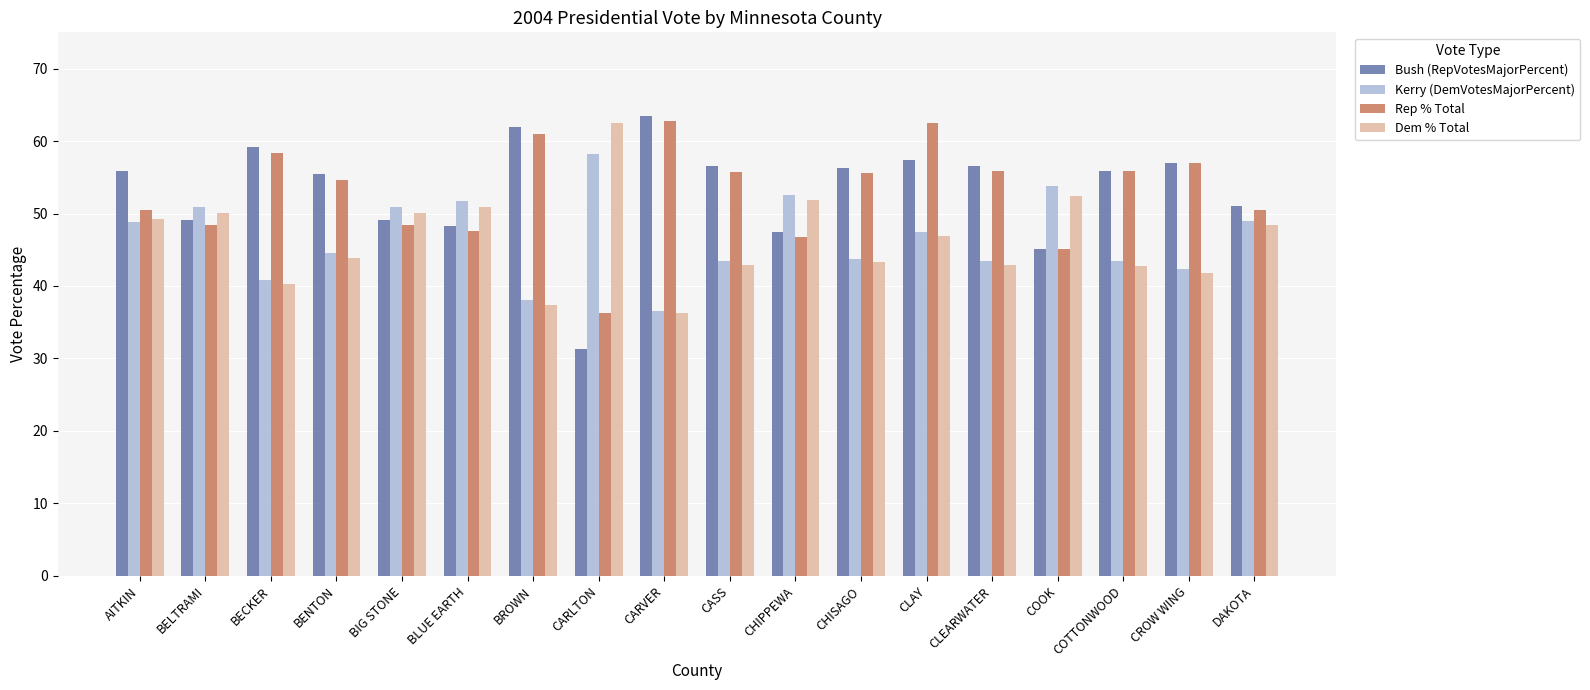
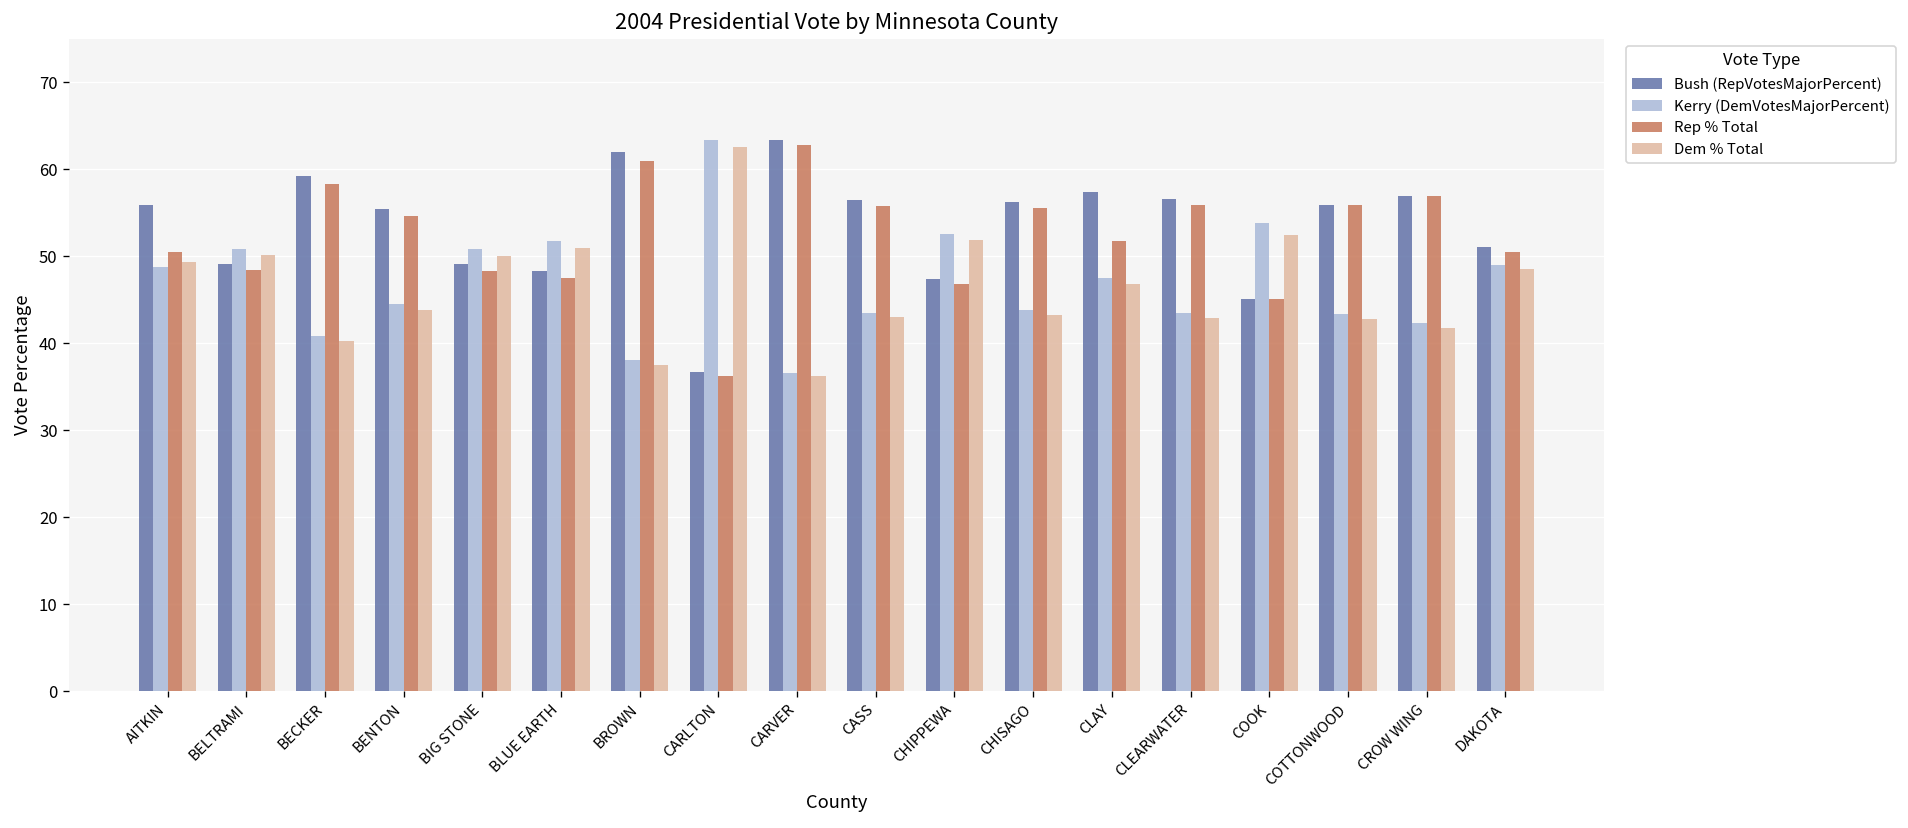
  {
    "Bush (RepVotesMajorPercent)": {
      "AITKIN": 56,
      "BELTRAMI": 49,
      "BECKER": 59,
      "BENTON": 55,
      "BIG STONE": 49,
      "BLUE EARTH": 48,
      "BROWN": 62,
-     "CARLTON": 31,
+     "CARLTON": 37,
      "CARVER": 63,
      "CASS": 56,
      "CHIPPEWA": 47,
      "CHISAGO": 56,
      "CLAY": 57,
      "CLEARWATER": 57,
      "COOK": 45,
      "COTTONWOOD": 56,
      "CROW WING": 57,
      "DAKOTA": 51
    },
    "Kerry (DemVotesMajorPercent)": {
      "AITKIN": 49,
      "BELTRAMI": 51,
      "BECKER": 41,
      "BENTON": 45,
      "BIG STONE": 51,
      "BLUE EARTH": 52,
      "BROWN": 38,
-     "CARLTON": 58,
+     "CARLTON": 63,
      "CARVER": 37,
      "CASS": 44,
      "CHIPPEWA": 53,
      "CHISAGO": 44,
      "CLAY": 47,
      "CLEARWATER": 43,
      "COOK": 54,
      "COTTONWOOD": 43,
      "CROW WING": 42,
      "DAKOTA": 49
    },
    "Rep % Total": {
      "AITKIN": 50,
      "BELTRAMI": 48,
      "BECKER": 58,
      "BENTON": 55,
      "BIG STONE": 48,
      "BLUE EARTH": 48,
      "BROWN": 61,
      "CARLTON": 36,
      "CARVER": 63,
      "CASS": 56,
      "CHIPPEWA": 47,
      "CHISAGO": 56,
-     "CLAY": 63,
+     "CLAY": 52,
      "CLEARWATER": 56,
      "COOK": 45,
      "COTTONWOOD": 56,
      "CROW WING": 57,
      "DAKOTA": 50
    },
    "Dem % Total": {
      "AITKIN": 49,
      "BELTRAMI": 50,
      "BECKER": 40,
      "BENTON": 44,
      "BIG STONE": 50,
      "BLUE EARTH": 51,
      "BROWN": 37,
      "CARLTON": 63,
      "CARVER": 36,
      "CASS": 43,
      "CHIPPEWA": 52,
      "CHISAGO": 43,
      "CLAY": 47,
      "CLEARWATER": 43,
      "COOK": 52,
      "COTTONWOOD": 43,
      "CROW WING": 42,
      "DAKOTA": 48
    }
  }
